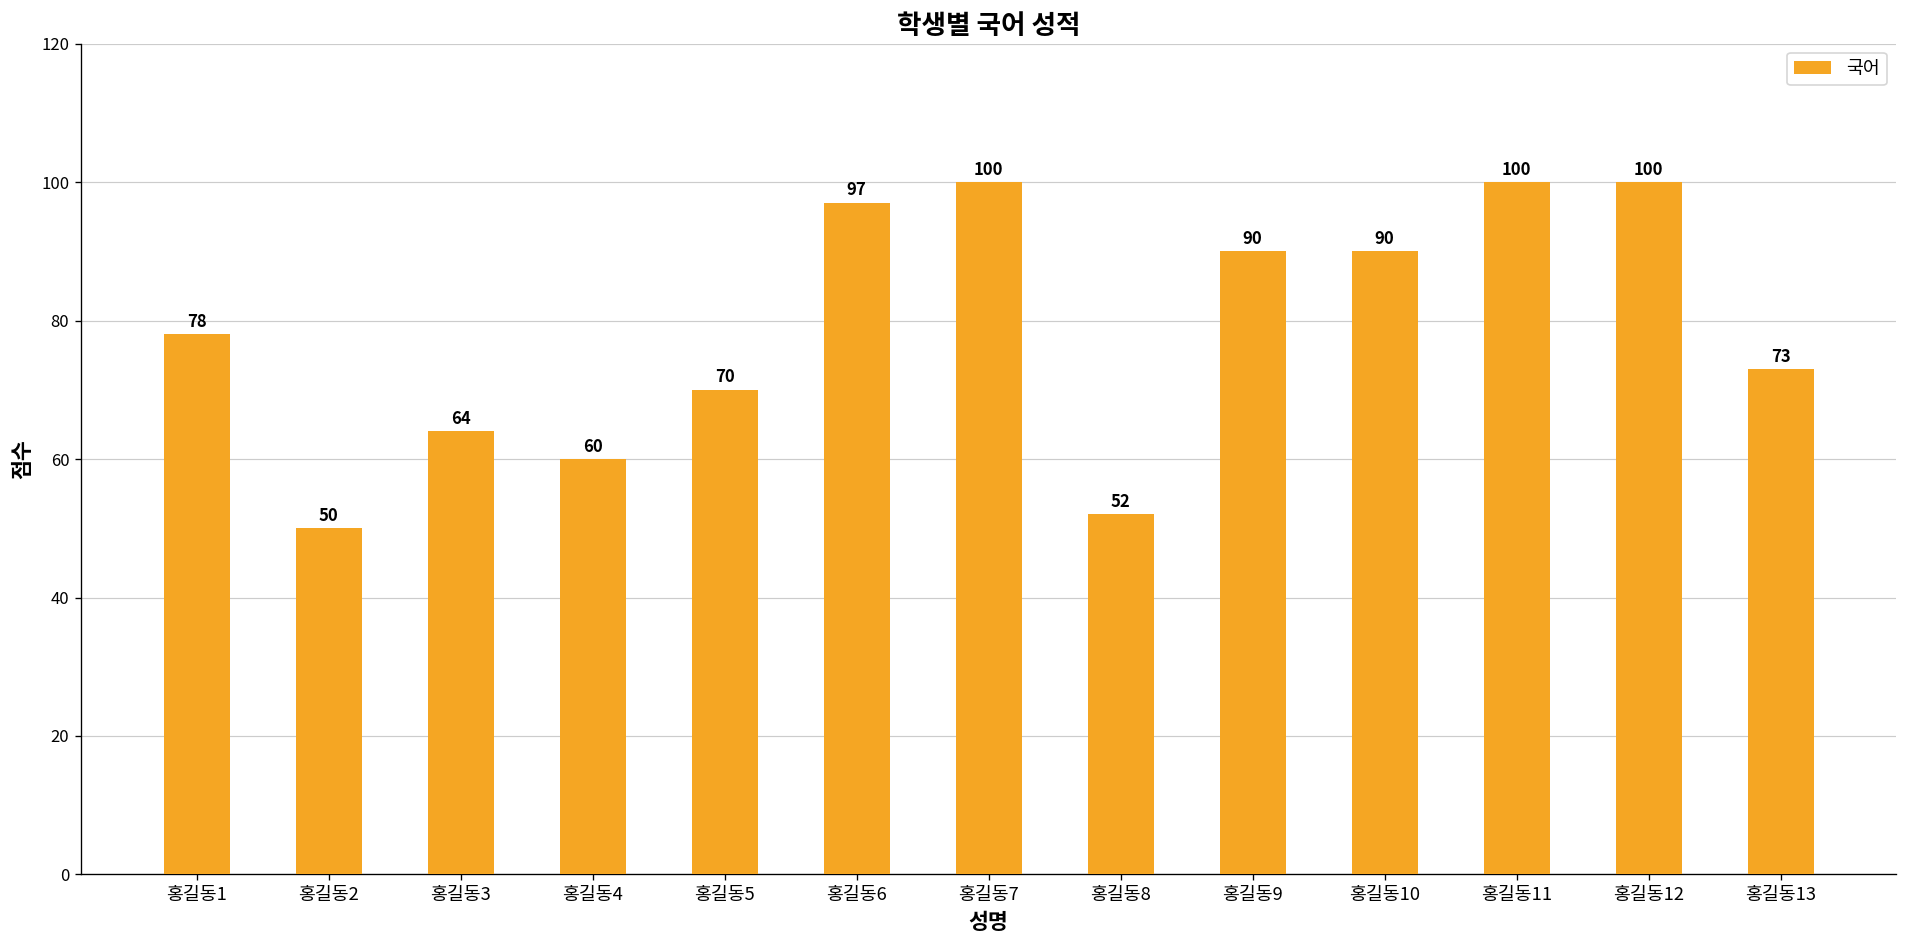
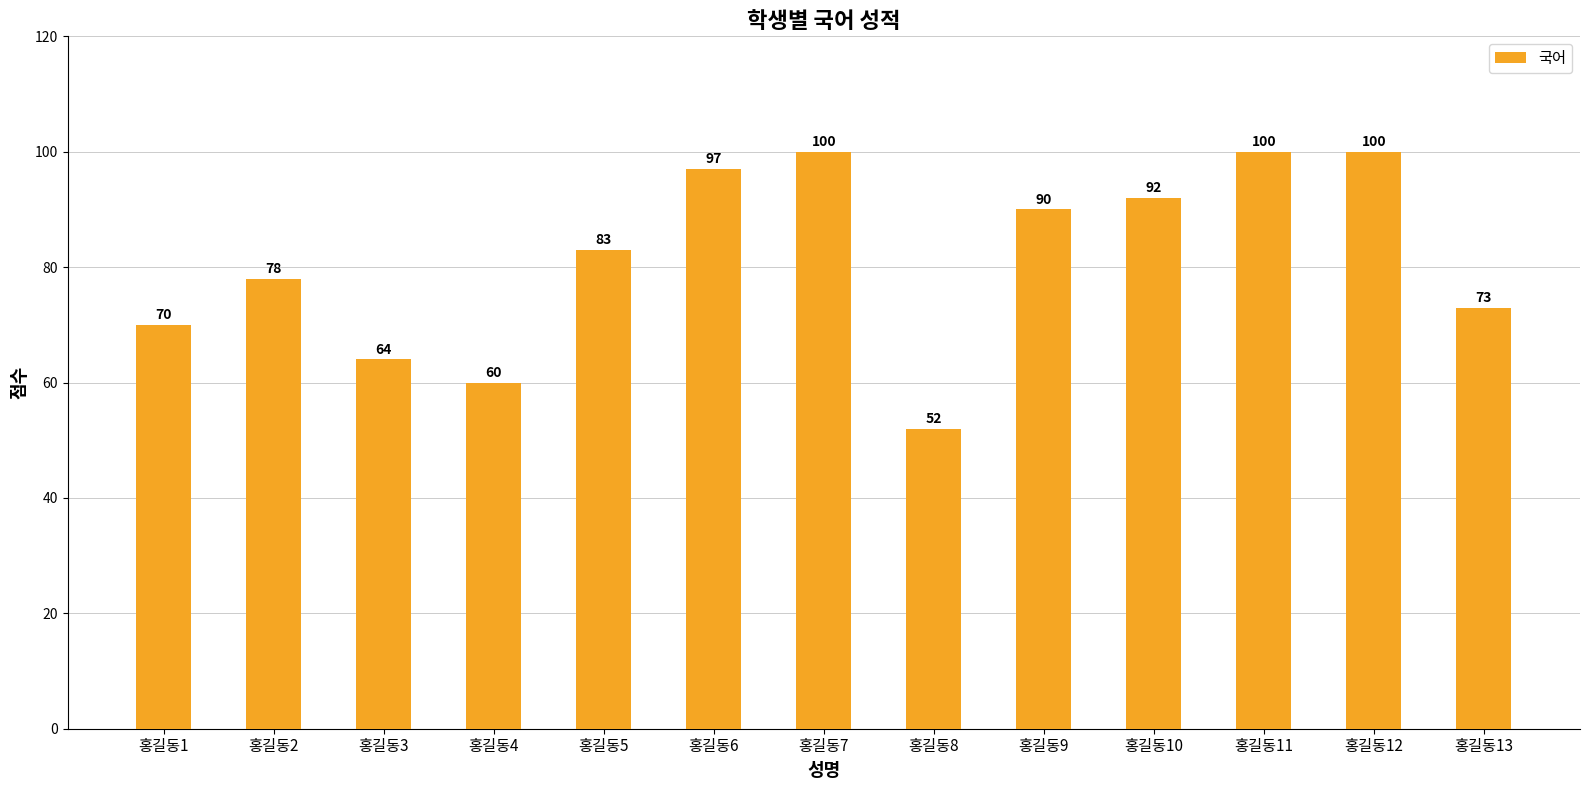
  {
-   "홍길동1": 78,
-   "홍길동2": 50,
+   "홍길동1": 70,
+   "홍길동2": 78,
    "홍길동3": 64,
    "홍길동4": 60,
-   "홍길동5": 70,
+   "홍길동5": 83,
    "홍길동6": 97,
    "홍길동7": 100,
    "홍길동8": 52,
    "홍길동9": 90,
-   "홍길동10": 90,
+   "홍길동10": 92,
    "홍길동11": 100,
    "홍길동12": 100,
    "홍길동13": 73
  }
